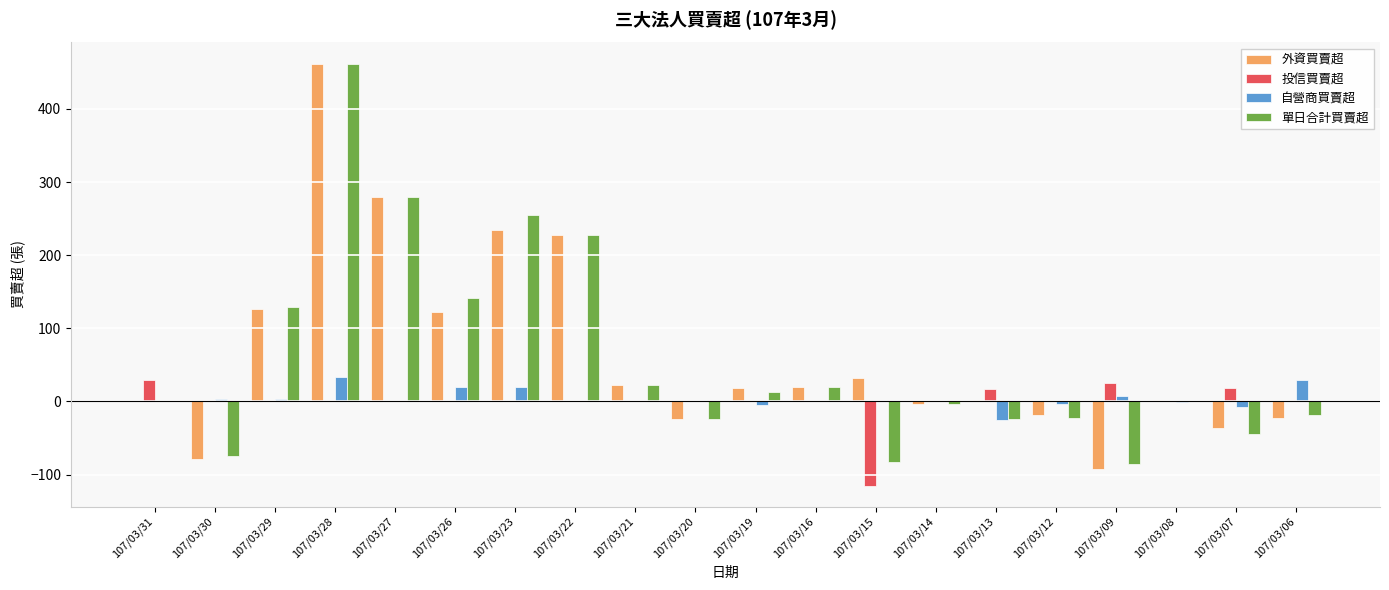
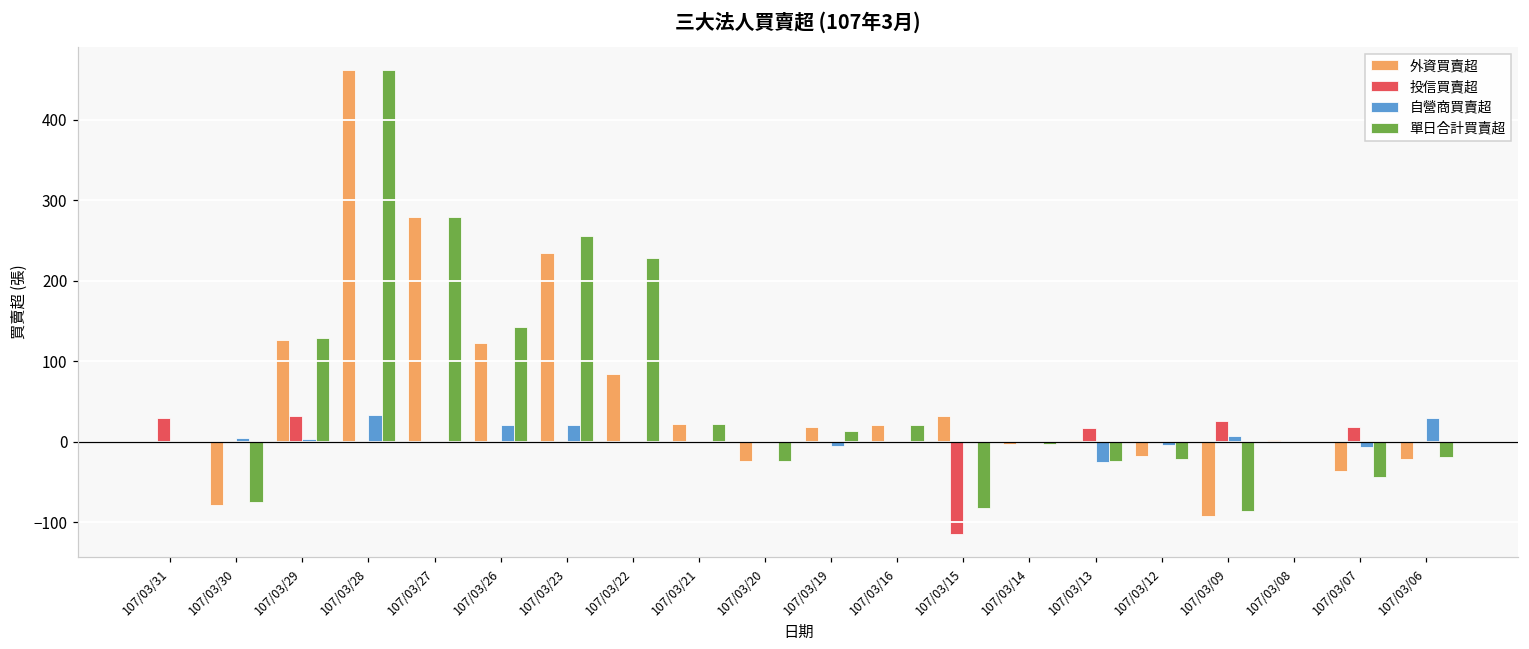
  {
    "外資買賣超": {
      "107/03/31": 0,
      "107/03/30": -80,
      "107/03/29": 130,
      "107/03/28": 460,
      "107/03/27": 280,
      "107/03/26": 120,
      "107/03/23": 240,
-     "107/03/22": 230,
+     "107/03/22": 80,
      "107/03/21": 20,
      "107/03/20": -20,
      "107/03/19": 20,
      "107/03/16": 20,
      "107/03/15": 30,
      "107/03/12": -20,
      "107/03/09": -90,
      "107/03/07": -40,
      "107/03/06": -20
    },
    "投信買賣超": {
      "107/03/31": 30,
      "107/03/30": 0,
-     "107/03/29": 0,
+     "107/03/29": 30,
      "107/03/28": 0,
      "107/03/27": 0,
      "107/03/26": 0,
      "107/03/23": 0,
      "107/03/22": 0,
      "107/03/21": 0,
      "107/03/20": 0,
      "107/03/19": 0,
      "107/03/16": 0,
      "107/03/15": -120,
      "107/03/14": 0,
      "107/03/13": 20,
      "107/03/12": 0,
      "107/03/09": 30,
      "107/03/08": 0,
      "107/03/07": 20,
      "107/03/06": 0
    },
    "自營商買賣超": {
      "107/03/31": 0,
      "107/03/30": 0,
      "107/03/28": 30,
      "107/03/27": 0,
      "107/03/26": 20,
      "107/03/23": 20,
      "107/03/22": 0,
      "107/03/21": 0,
      "107/03/20": 0,
      "107/03/19": -10,
      "107/03/16": 0,
      "107/03/15": 0,
      "107/03/14": 0,
      "107/03/13": -30,
      "107/03/12": 0,
      "107/03/09": 10,
      "107/03/07": -10,
      "107/03/06": 30
    },
    "單日合計買賣超": {
      "107/03/31": 0,
      "107/03/30": -80,
      "107/03/29": 130,
      "107/03/28": 460,
      "107/03/27": 280,
      "107/03/26": 140,
      "107/03/23": 260,
      "107/03/22": 230,
      "107/03/21": 20,
      "107/03/20": -20,
      "107/03/19": 10,
      "107/03/16": 20,
      "107/03/15": -80,
      "107/03/13": -20,
      "107/03/12": -20,
      "107/03/09": -90,
      "107/03/07": -40,
      "107/03/06": -20
    }
  }
